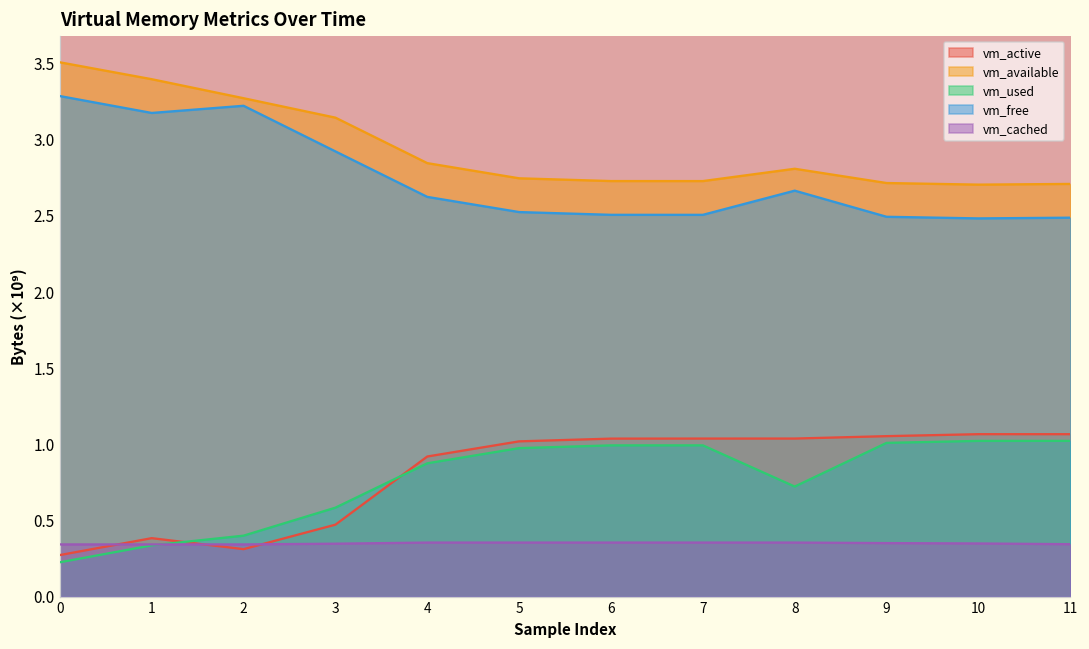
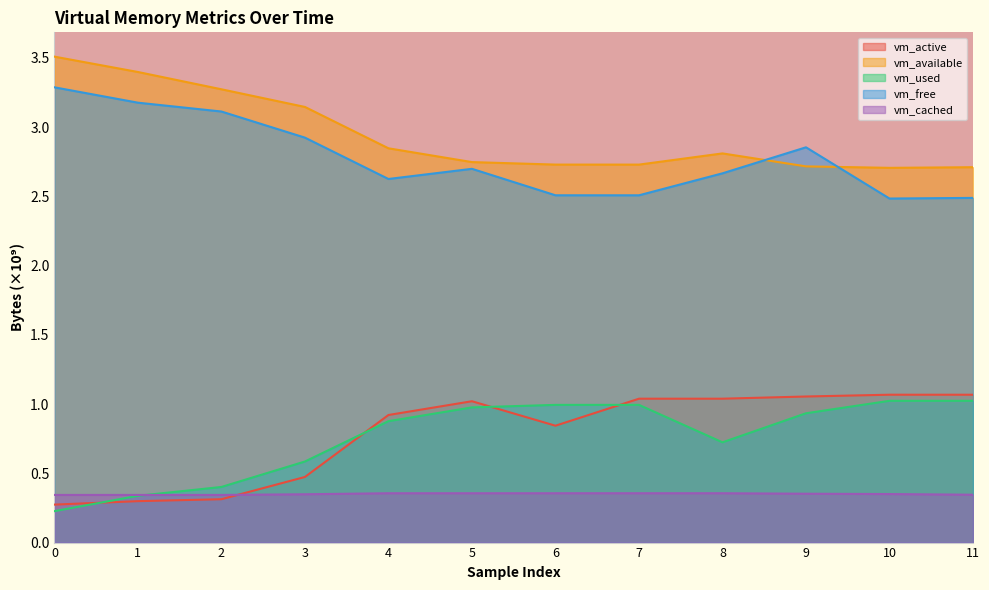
  {
    "vm_active": {
      "0": 0.27,
-     "1": 0.39,
+     "1": 0.30,
      "2": 0.31,
      "3": 0.47,
      "4": 0.92,
      "5": 1.02,
-     "6": 1.04,
+     "6": 0.84,
      "7": 1.04,
      "8": 1.04,
      "9": 1.05,
      "10": 1.07,
      "11": 1.07
    },
    "vm_available": {
      "0": 3.51,
      "1": 3.40,
      "2": 3.27,
      "3": 3.15,
      "4": 2.85,
      "5": 2.75,
      "6": 2.73,
      "7": 2.73,
      "8": 2.81,
      "9": 2.72,
      "10": 2.71,
      "11": 2.71
    },
    "vm_used": {
      "0": 0.23,
      "2": 0.40,
      "3": 0.59,
      "4": 0.88,
      "5": 0.98,
      "6": 0.99,
      "7": 0.99,
      "8": 0.72,
-     "9": 1.01,
+     "9": 0.93,
      "10": 1.02,
      "11": 1.02
    },
    "vm_free": {
      "0": 3.29,
      "1": 3.18,
-     "2": 3.22,
+     "2": 3.11,
      "3": 2.92,
      "4": 2.63,
-     "5": 2.53,
+     "5": 2.70,
      "6": 2.51,
      "7": 2.51,
      "8": 2.67,
-     "9": 2.49,
+     "9": 2.85,
      "10": 2.48,
      "11": 2.49
    },
    "vm_cached": {
      "0": 0.34,
      "2": 0.34,
      "3": 0.35,
      "4": 0.36,
      "5": 0.36,
      "6": 0.36,
      "7": 0.36,
      "8": 0.36,
      "9": 0.35,
      "10": 0.35,
      "11": 0.35
    }
  }
